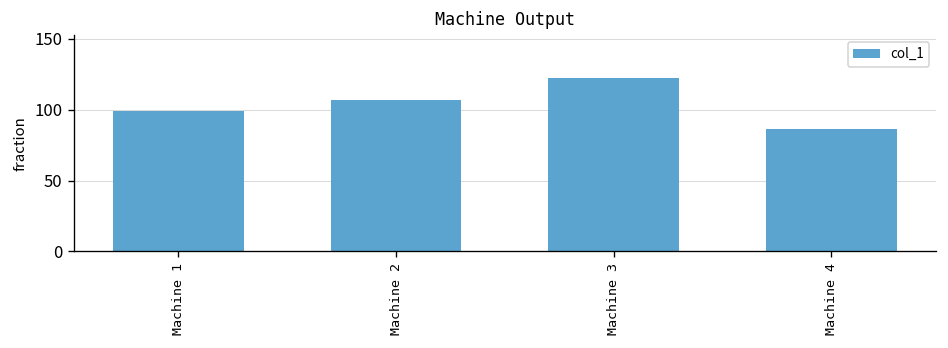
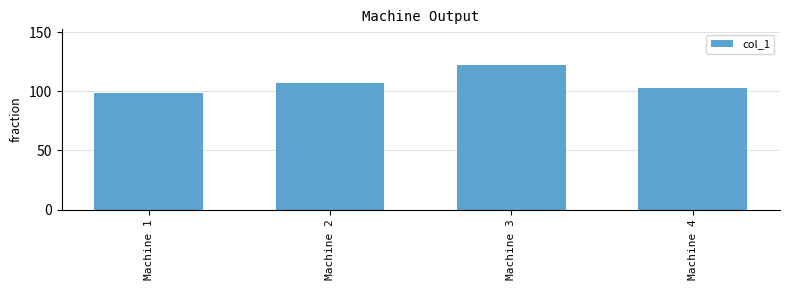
  {
    "Machine 1": 99,
    "Machine 2": 107,
    "Machine 3": 122,
-   "Machine 4": 86
+   "Machine 4": 103
  }
